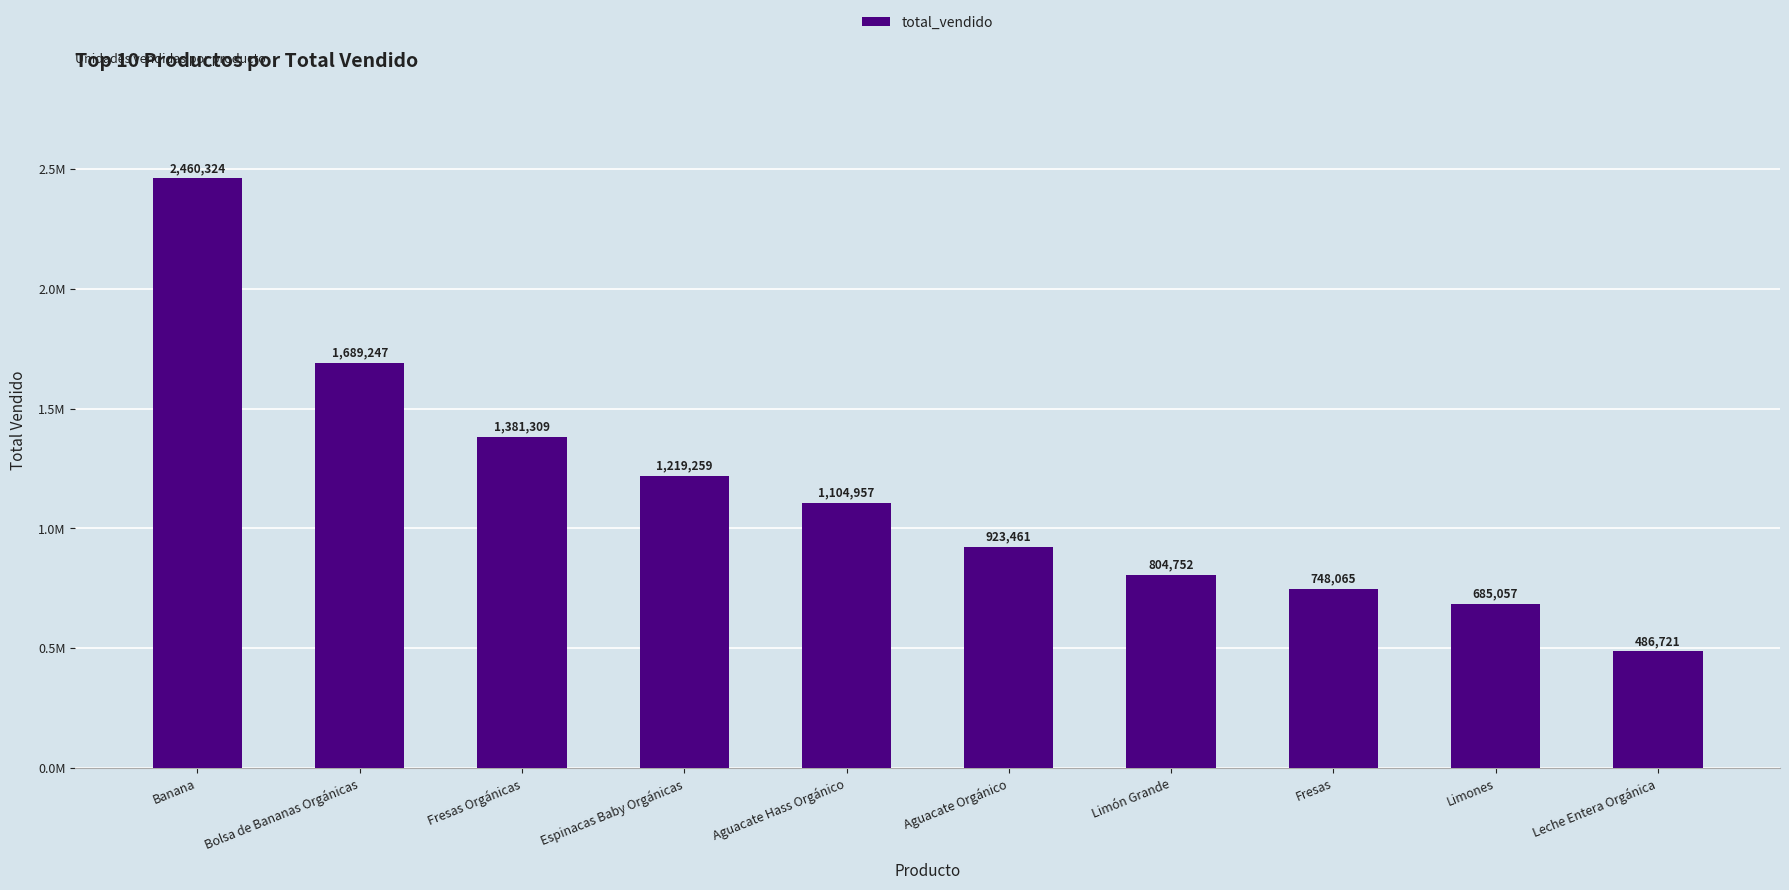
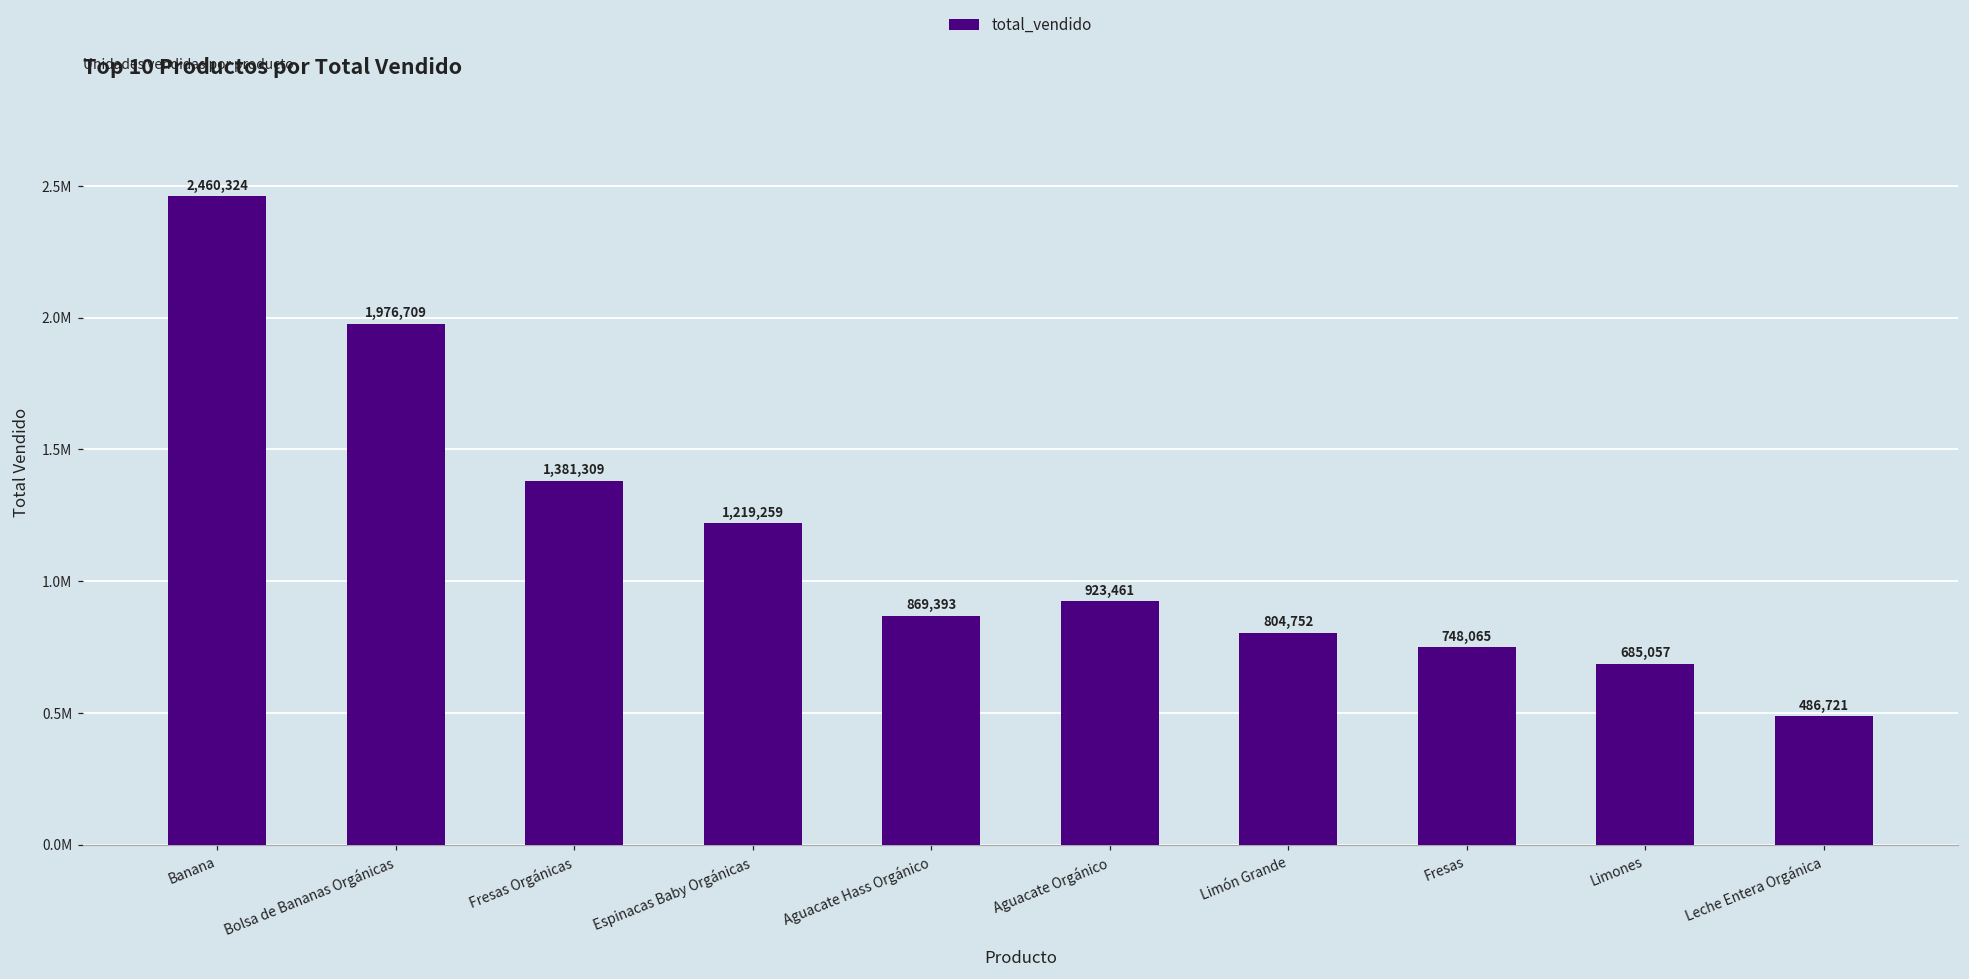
  {
    "Banana": "2,460,324",
-   "Bolsa de Bananas Orgánicas": "1,689,247",
+   "Bolsa de Bananas Orgánicas": "1,976,709",
    "Fresas Orgánicas": "1,381,309",
    "Espinacas Baby Orgánicas": "1,219,259",
-   "Aguacate Hass Orgánico": "1,104,957",
+   "Aguacate Hass Orgánico": "869,393",
    "Aguacate Orgánico": "923,461",
    "Limón Grande": "804,752",
    "Fresas": "748,065",
    "Limones": "685,057",
    "Leche Entera Orgánica": "486,721"
  }
